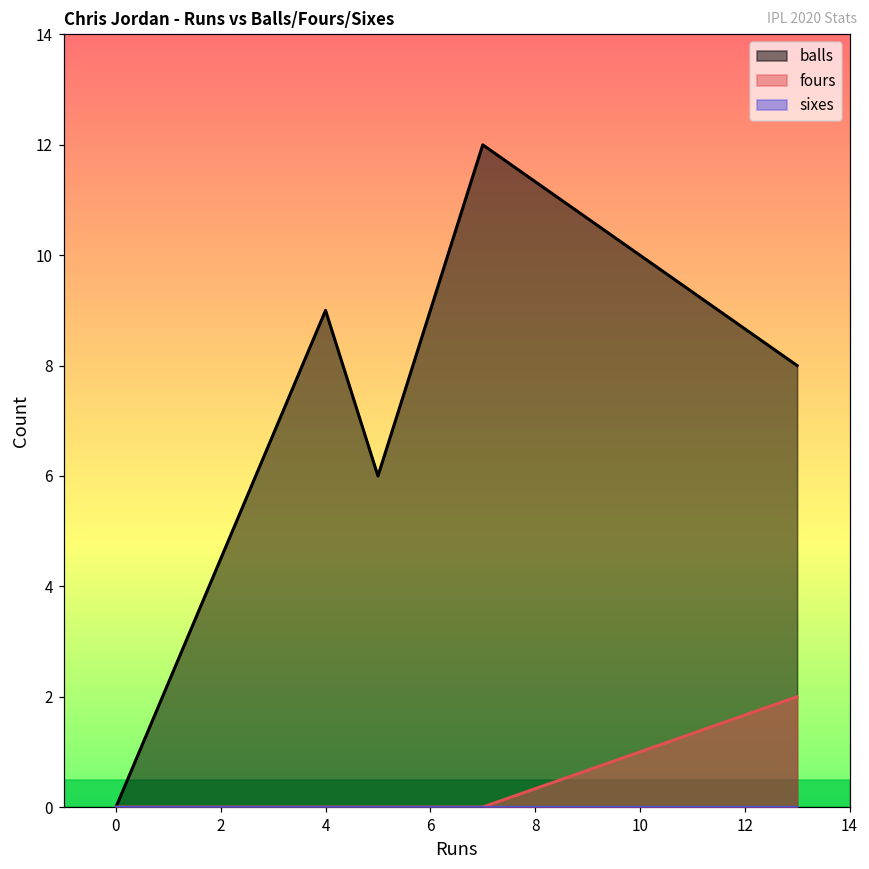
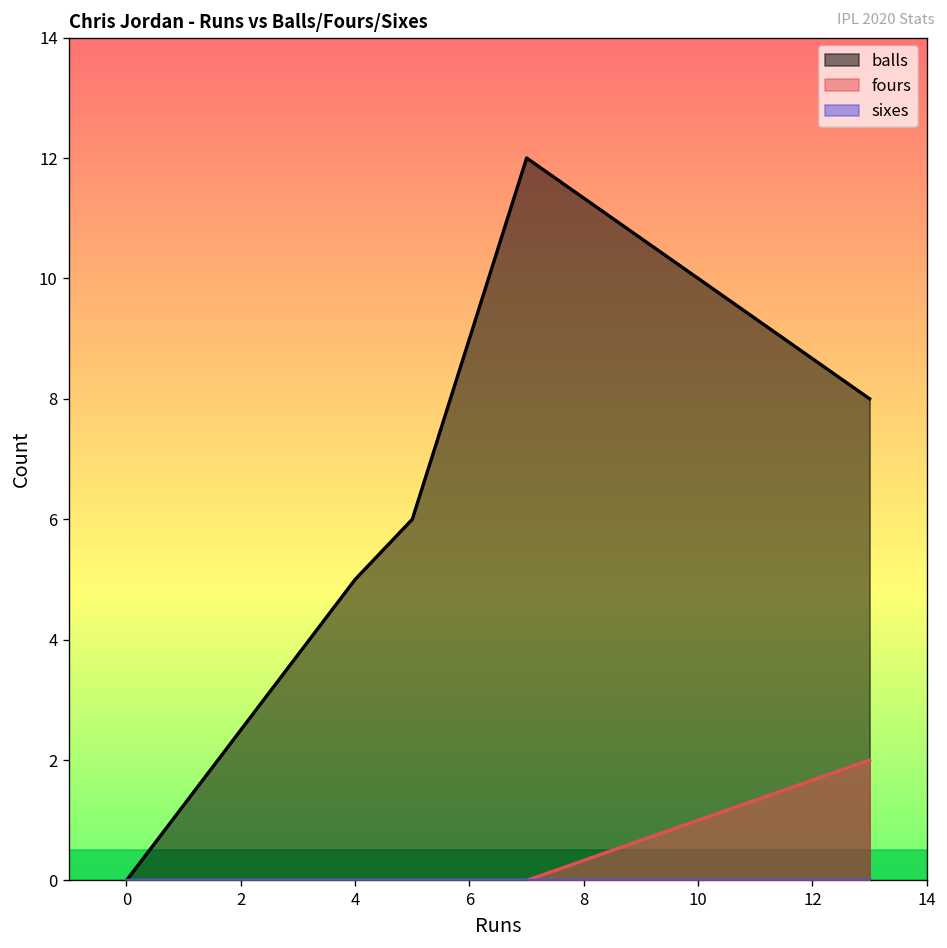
  {
    "balls": {
-     "4": 9
+     "4": 5
    }
  }
